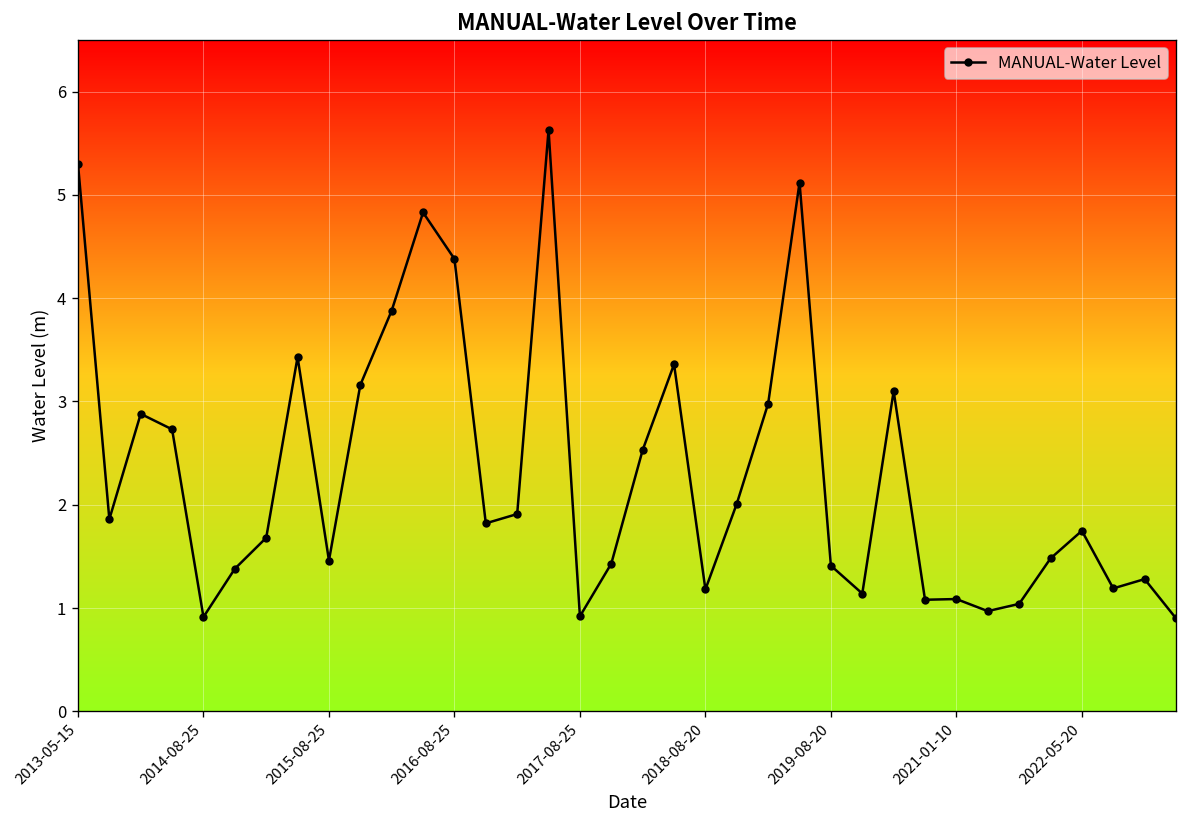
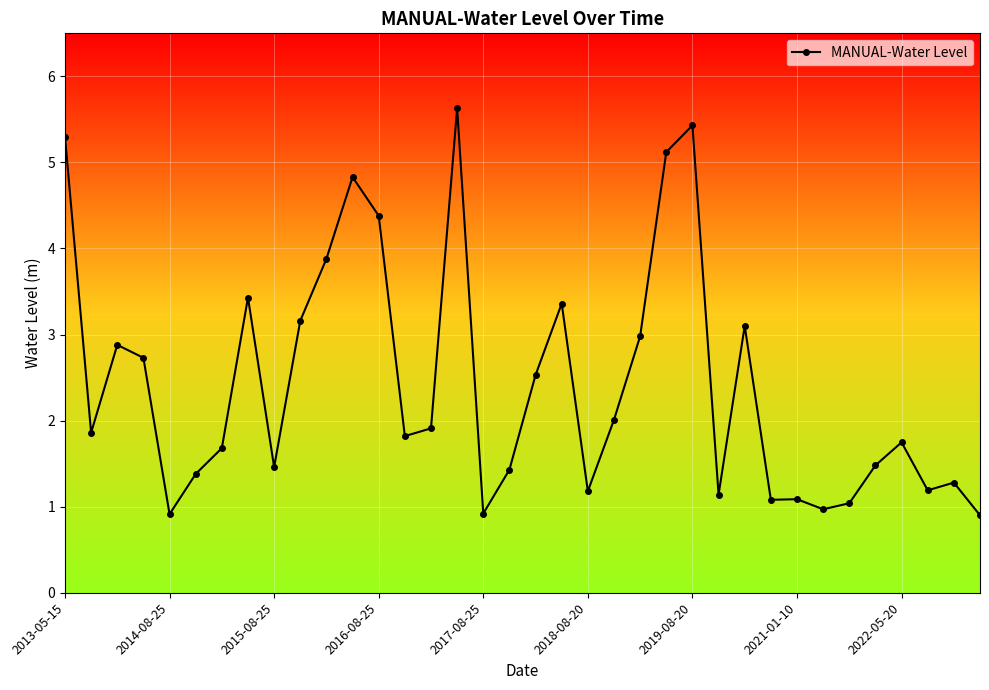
  {
    "2013-05-15": 5.3,
    "2014-08-25": 0.9,
    "2015-08-25": 1.5,
    "2016-08-25": 4.4,
    "2017-08-25": 0.9,
    "2018-08-20": 1.2,
-   "2019-08-20": 1.4,
+   "2019-08-20": 5.4,
    "2021-01-10": 1.1,
    "2022-05-20": 1.7
  }
